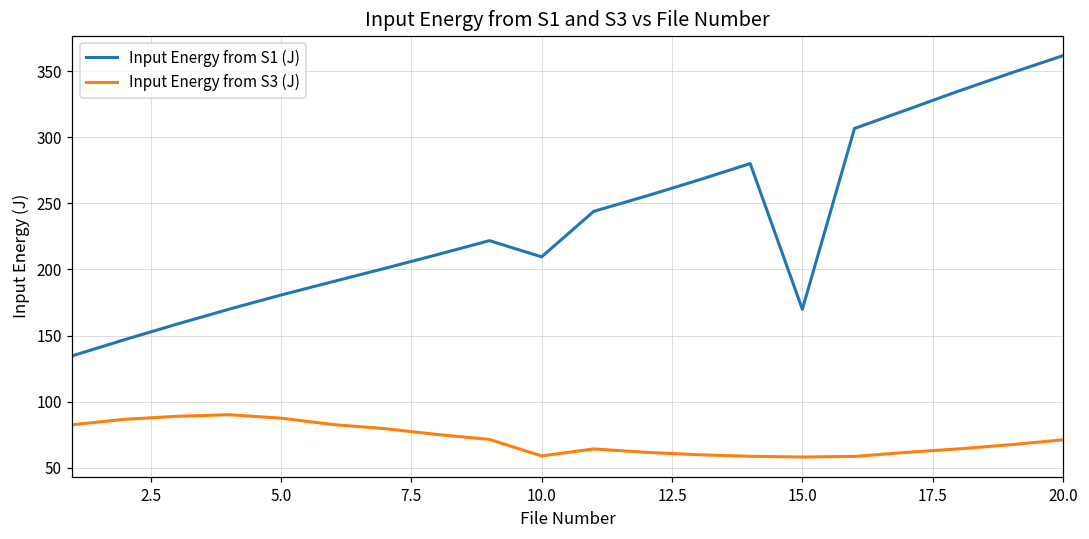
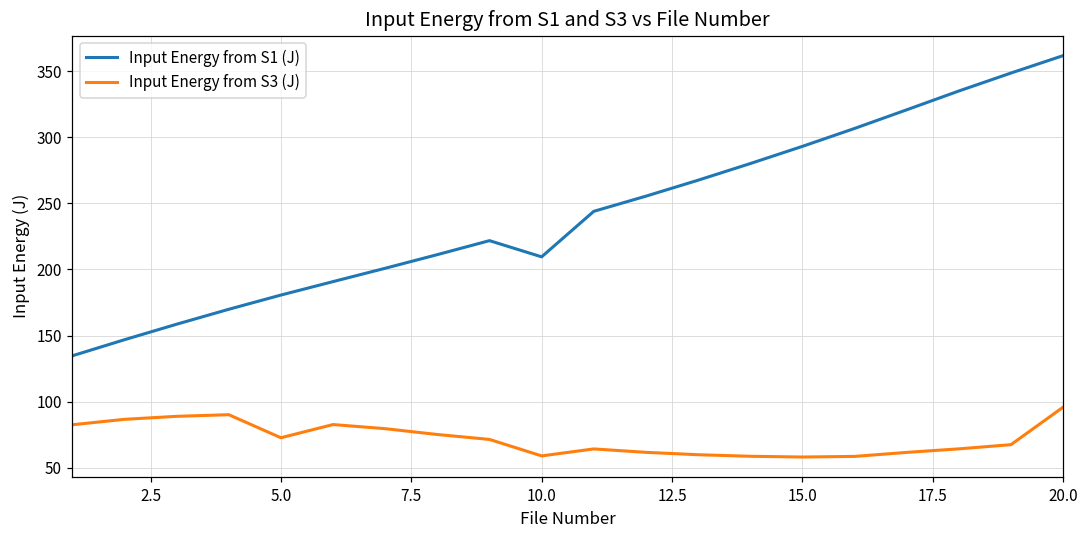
  {
    "Input Energy from S1 (J)": {
      "5.0": 181,
      "10.0": 210,
-     "15.0": 170,
+     "15.0": 293,
      "20.0": 362
    },
    "Input Energy from S3 (J)": {
-     "5.0": 88,
+     "5.0": 73,
      "10.0": 59,
      "15.0": 58,
-     "20.0": 71
+     "20.0": 96
    }
  }
